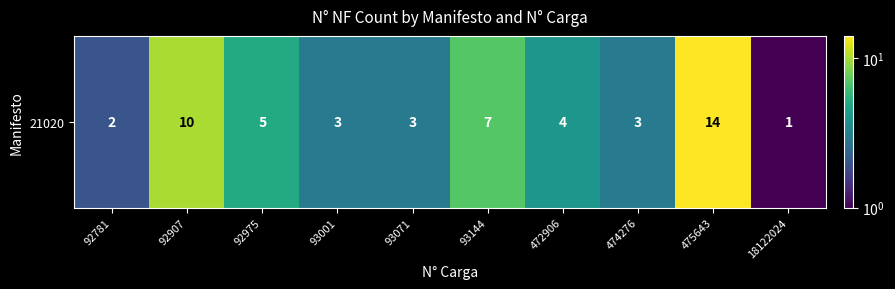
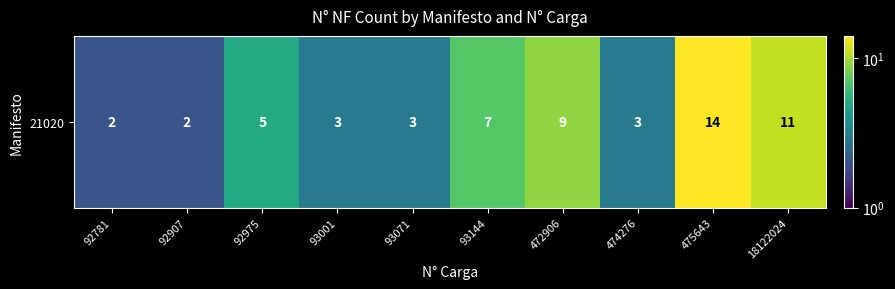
  {
    "21020": {
      "92781": 2,
-     "92907": 10,
+     "92907": 2,
      "92975": 5,
      "93001": 3,
      "93071": 3,
      "93144": 7,
-     "472906": 4,
+     "472906": 9,
      "474276": 3,
      "475643": 14,
-     "18122024": 1
+     "18122024": 11
    }
  }
